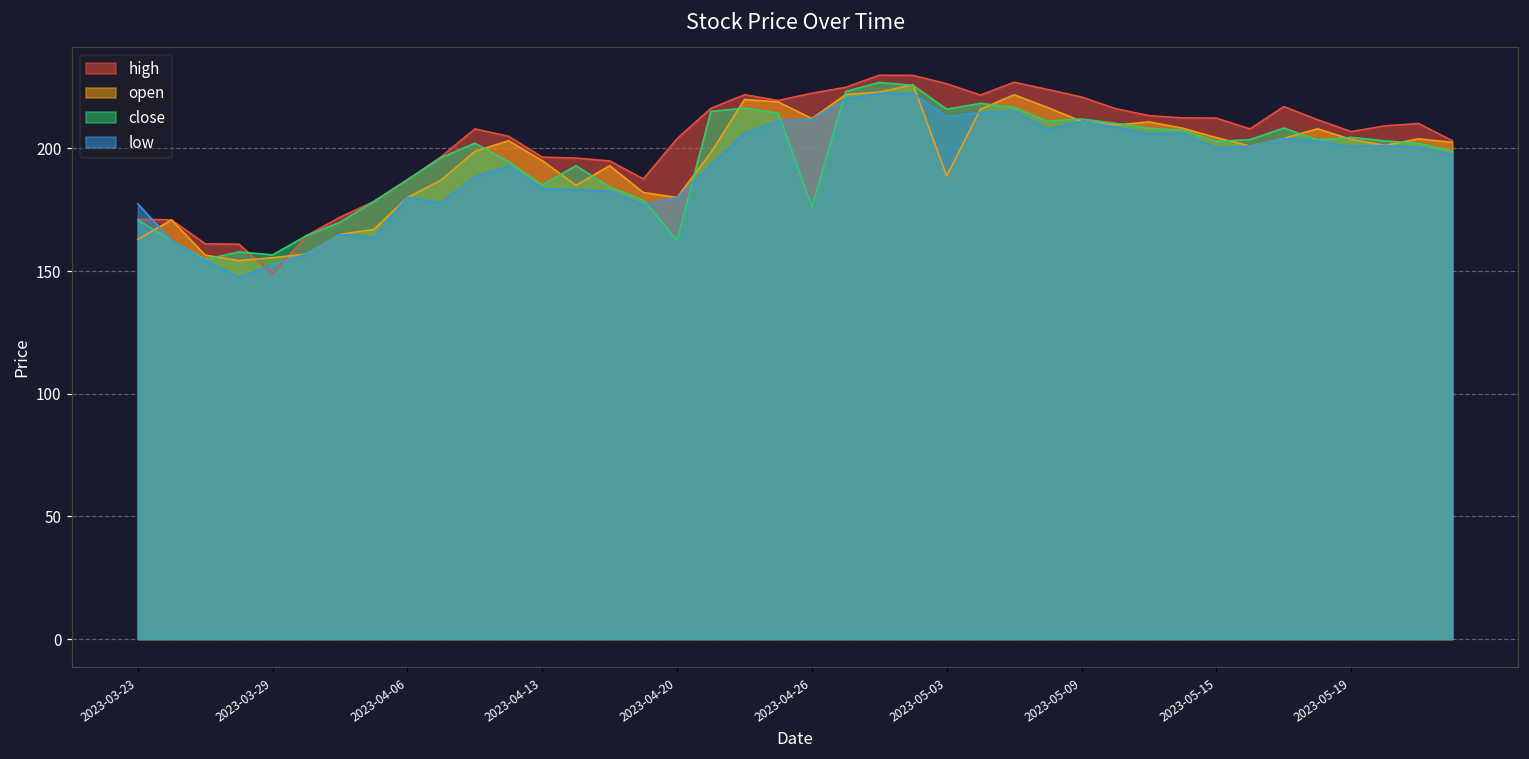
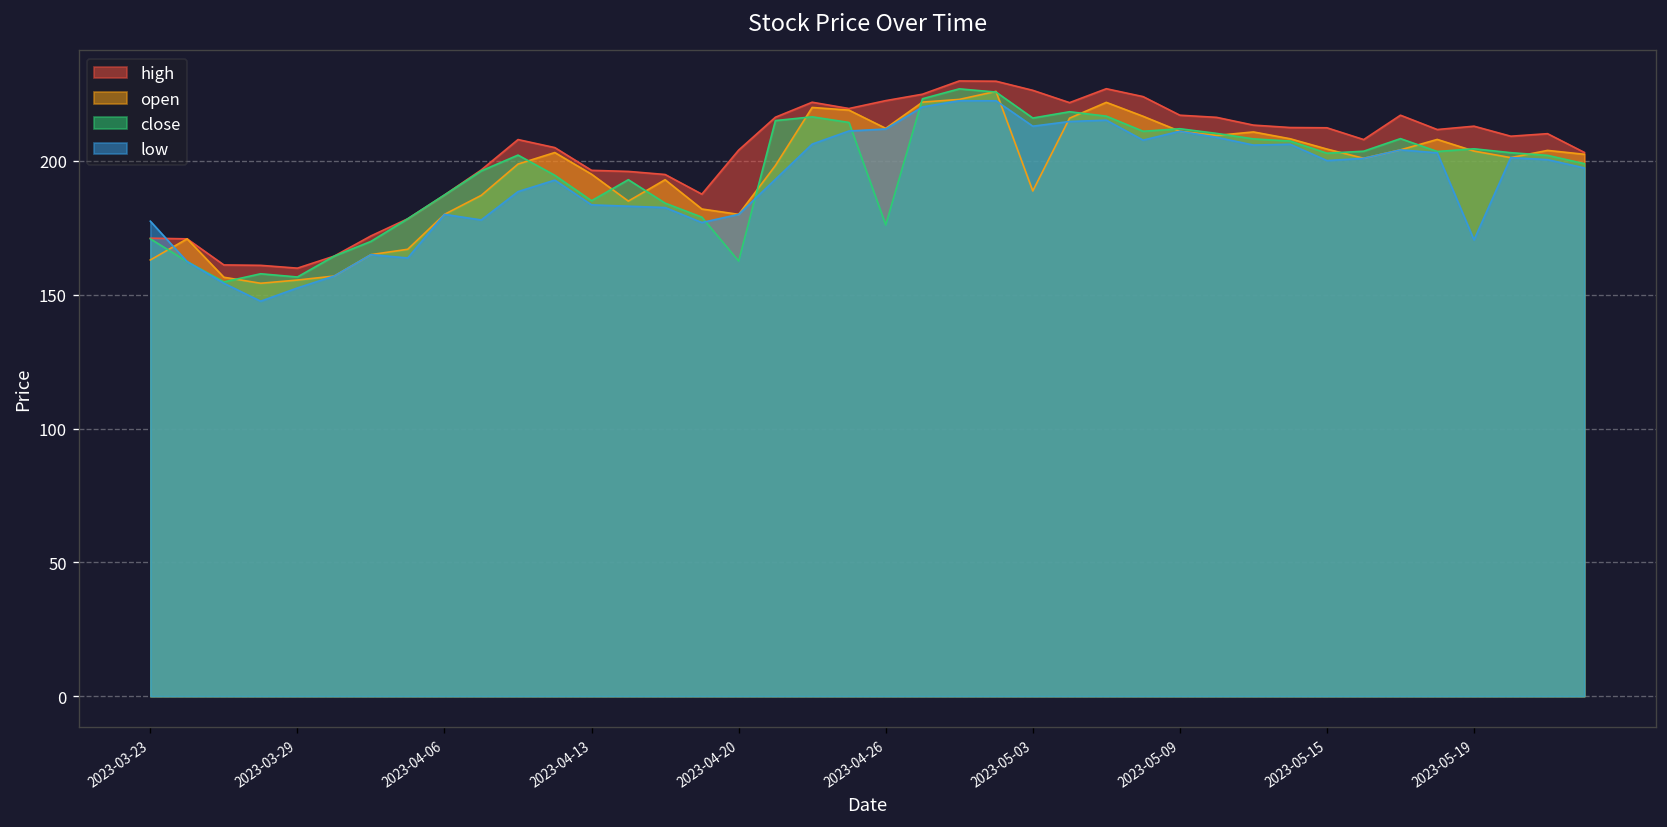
  {
    "high": {
-     "2023-03-29": 149,
+     "2023-03-29": 160,
      "2023-04-13": 197,
      "2023-04-20": 204,
      "2023-04-26": 223,
      "2023-05-03": 226,
-     "2023-05-09": 221,
+     "2023-05-09": 217,
      "2023-05-15": 212,
-     "2023-05-19": 207
+     "2023-05-19": 213
    },
    "open": {
      "2023-03-23": 163,
      "2023-04-13": 195,
      "2023-05-03": 189,
      "2023-05-15": 204
    },
    "close": {
      "2023-04-13": 185,
      "2023-04-20": 163,
      "2023-04-26": 176,
      "2023-05-03": 216,
      "2023-05-15": 203
    },
    "low": {
      "2023-03-23": 178,
      "2023-03-29": 153,
      "2023-04-13": 184,
      "2023-05-03": 213,
      "2023-05-15": 200,
-     "2023-05-19": 201
+     "2023-05-19": 171
    }
  }
